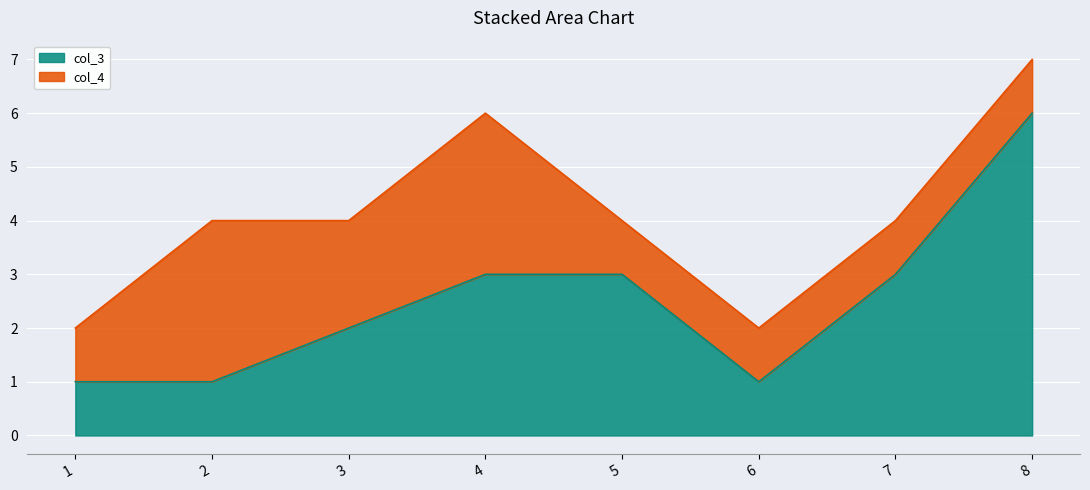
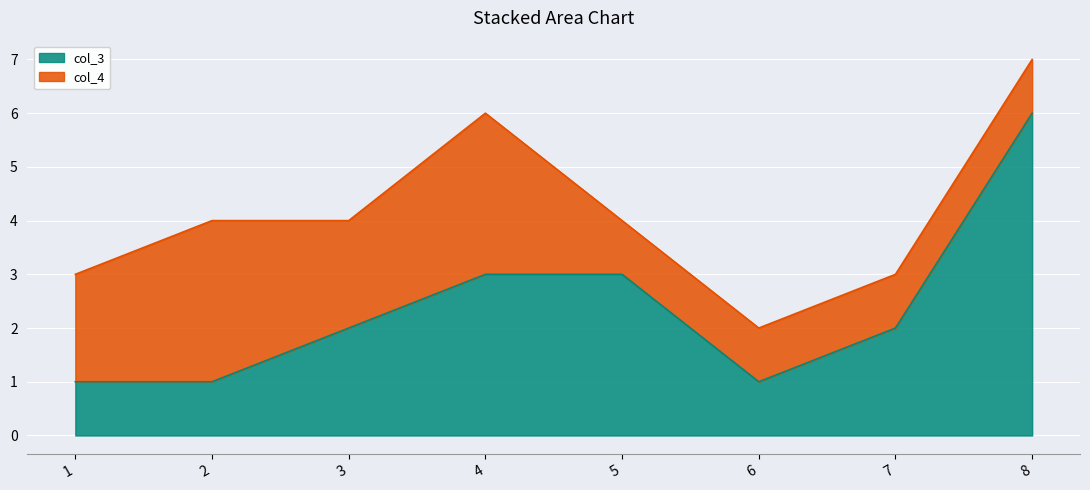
  {
    "col_3": {
      "1": 1,
      "2": 1,
      "3": 2,
      "4": 3,
      "5": 3,
      "6": 1,
-     "7": 3,
+     "7": 2,
      "8": 6
    },
    "col_4": {
-     "1": 1,
+     "1": 2,
      "2": 3,
      "3": 2,
      "4": 3,
      "5": 1,
      "6": 1,
      "7": 1,
      "8": 1
    }
  }
